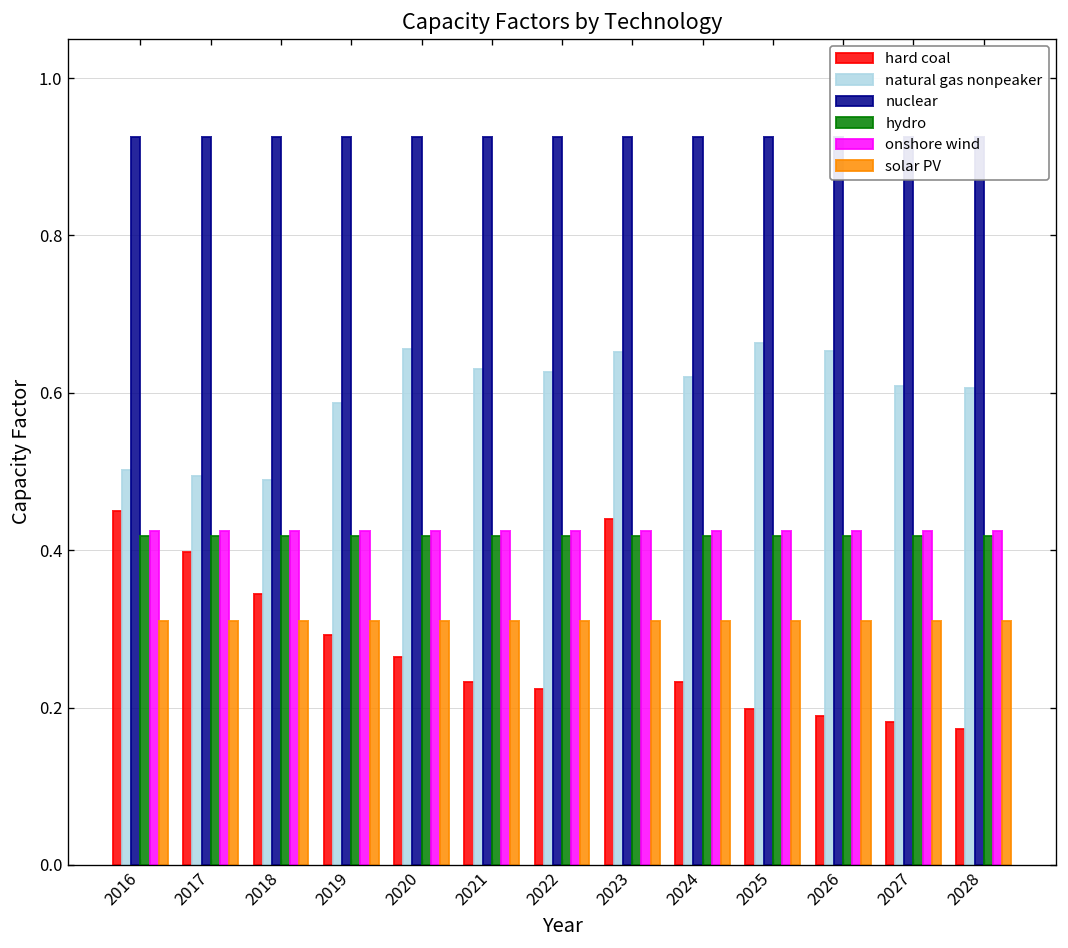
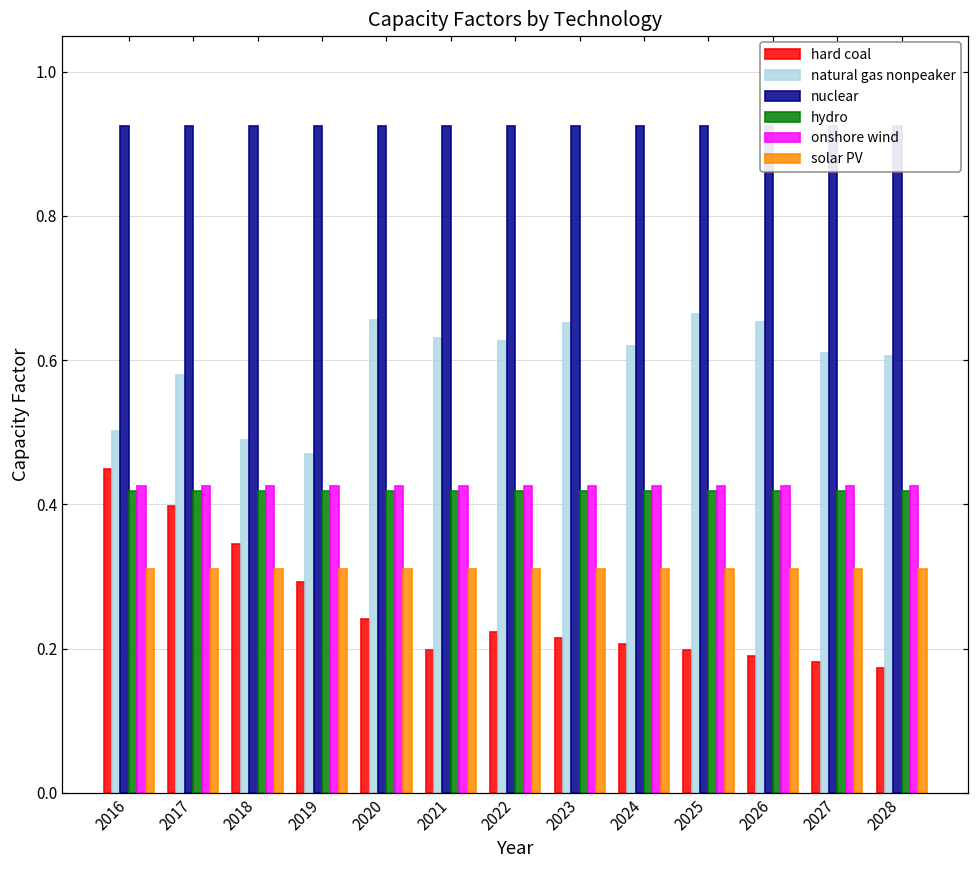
  {
    "hard coal": {
      "2016": 0.45,
      "2017": 0.40,
      "2018": 0.34,
      "2019": 0.29,
-     "2020": 0.26,
-     "2021": 0.23,
+     "2020": 0.24,
+     "2021": 0.20,
      "2022": 0.22,
-     "2023": 0.44,
-     "2024": 0.23,
+     "2023": 0.22,
+     "2024": 0.21,
      "2025": 0.20,
      "2026": 0.19,
      "2027": 0.18,
      "2028": 0.17
    },
    "natural gas nonpeaker": {
      "2016": 0.50,
-     "2017": 0.49,
+     "2017": 0.58,
      "2018": 0.49,
-     "2019": 0.59,
+     "2019": 0.47,
      "2020": 0.66,
      "2021": 0.63,
      "2022": 0.63,
      "2023": 0.65,
      "2024": 0.62,
      "2025": 0.66,
      "2026": 0.65,
      "2027": 0.61,
      "2028": 0.61
    },
    "nuclear": {
      "2016": 0.93,
      "2017": 0.93,
      "2018": 0.93,
      "2019": 0.93,
      "2020": 0.93,
      "2021": 0.93,
      "2022": 0.93,
      "2023": 0.93,
      "2024": 0.93,
      "2025": 0.93
    },
    "hydro": {
      "2016": 0.42,
      "2017": 0.42,
      "2018": 0.42,
      "2019": 0.42,
      "2020": 0.42,
      "2021": 0.42,
      "2022": 0.42,
      "2023": 0.42,
      "2024": 0.42,
      "2025": 0.42,
      "2026": 0.42,
      "2027": 0.42,
      "2028": 0.42
    },
    "onshore wind": {
      "2016": 0.43,
      "2017": 0.43,
      "2018": 0.43,
      "2019": 0.43,
      "2020": 0.43,
      "2021": 0.43,
      "2022": 0.43,
      "2023": 0.43,
      "2024": 0.43,
      "2025": 0.43,
      "2026": 0.43,
      "2027": 0.43,
      "2028": 0.43
    },
    "solar PV": {
      "2016": 0.31,
      "2017": 0.31,
      "2018": 0.31,
      "2019": 0.31,
      "2020": 0.31,
      "2021": 0.31,
      "2022": 0.31,
      "2023": 0.31,
      "2024": 0.31,
      "2025": 0.31,
      "2026": 0.31,
      "2027": 0.31,
      "2028": 0.31
    }
  }
